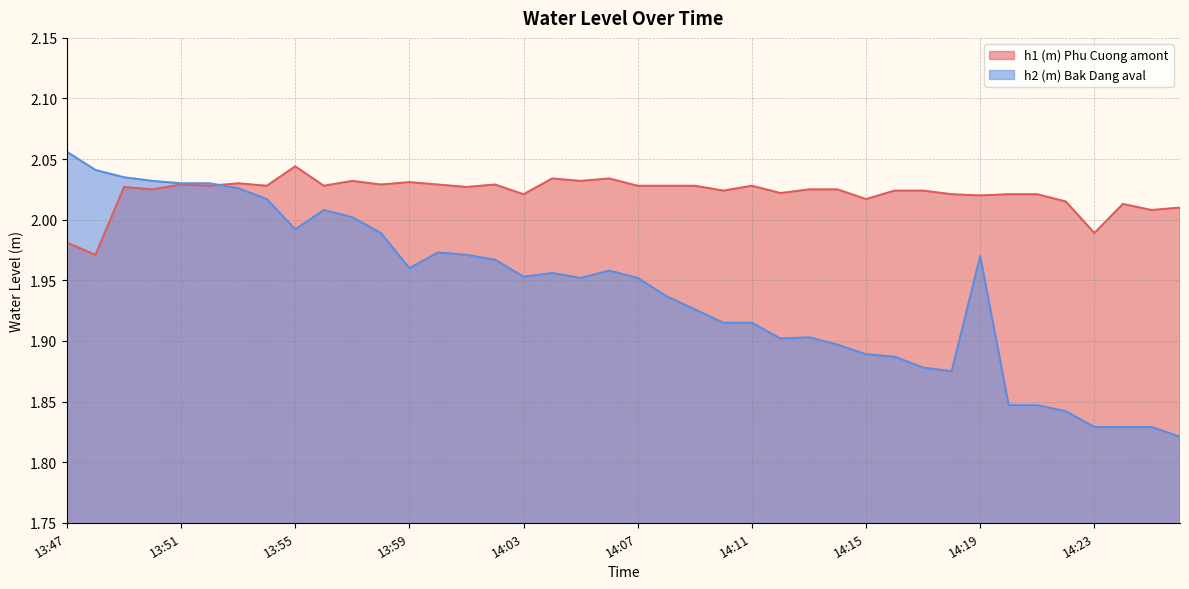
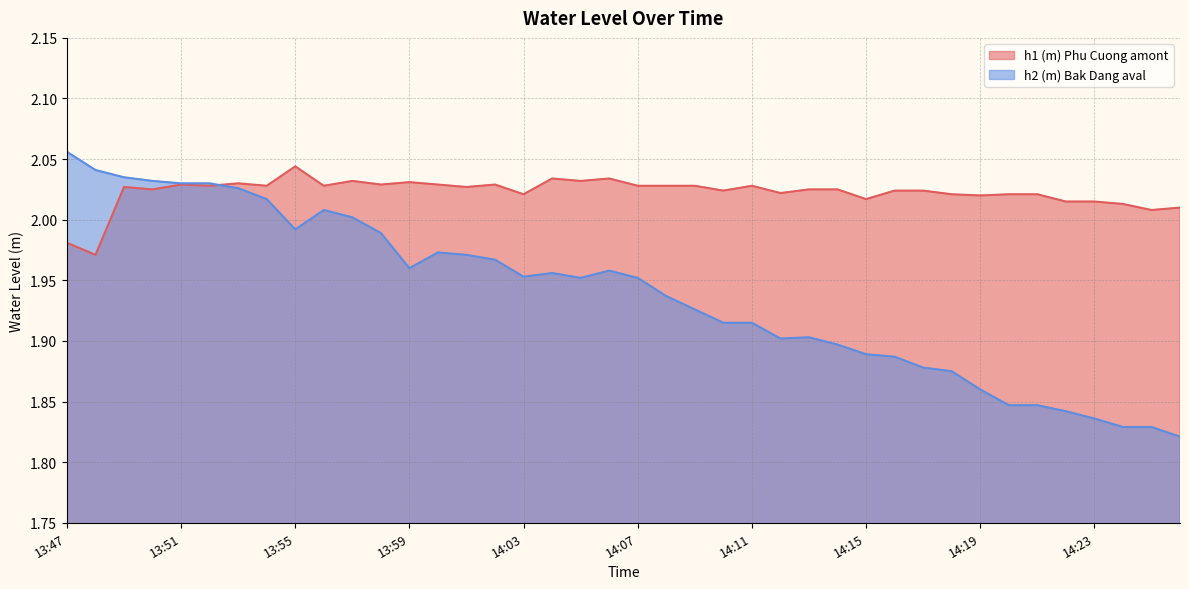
  {
    "h1 (m) Phu Cuong amont": {
      "13:47": 1.981,
      "13:55": 2.044,
      "13:59": 2.031,
      "14:03": 2.021,
      "14:07": 2.028,
      "14:11": 2.028,
      "14:15": 2.017,
      "14:19": 2.020,
-     "14:23": 1.989
+     "14:23": 2.015
    },
    "h2 (m) Bak Dang aval": {
      "13:47": 2.056,
      "13:55": 1.992,
      "13:59": 1.960,
      "14:03": 1.953,
      "14:07": 1.952,
      "14:11": 1.915,
      "14:15": 1.889,
-     "14:19": 1.97,
-     "14:23": 1.829
+     "14:19": 1.86,
+     "14:23": 1.836
    }
  }
